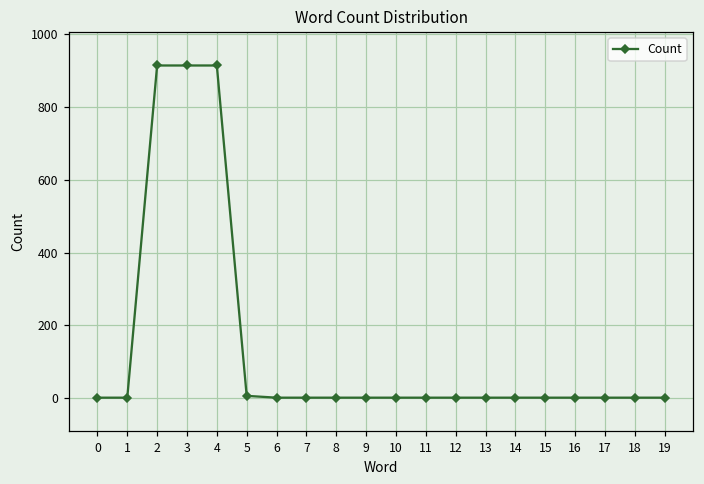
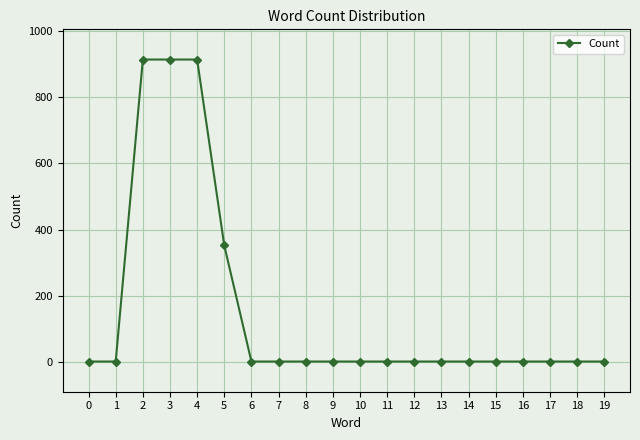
  {
    "0": 0,
    "1": 0,
    "2": 910,
    "3": 910,
    "4": 910,
-   "5": 10,
+   "5": 350,
    "6": 0,
    "7": 0,
    "8": 0,
    "9": 0,
    "10": 0,
    "11": 0,
    "12": 0,
    "13": 0,
    "14": 0,
    "15": 0,
    "16": 0,
    "17": 0,
    "18": 0,
    "19": 0
  }
